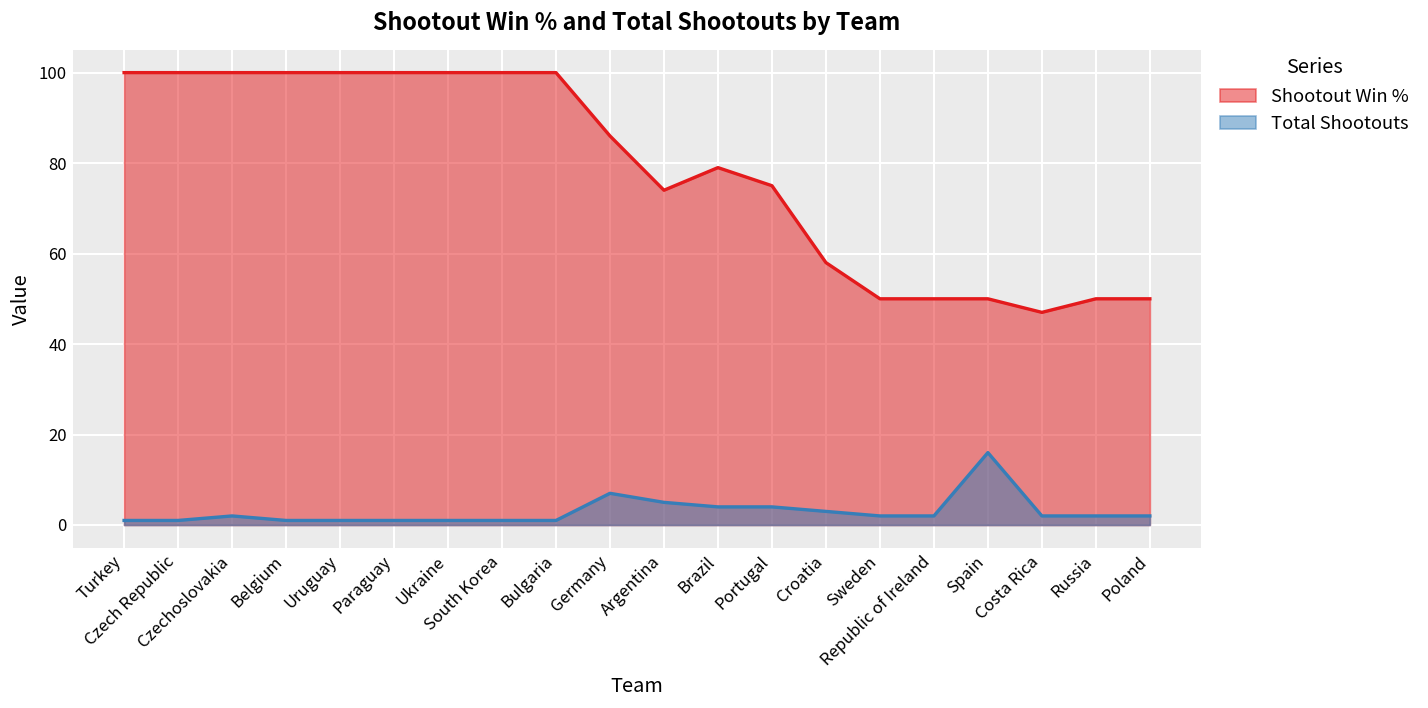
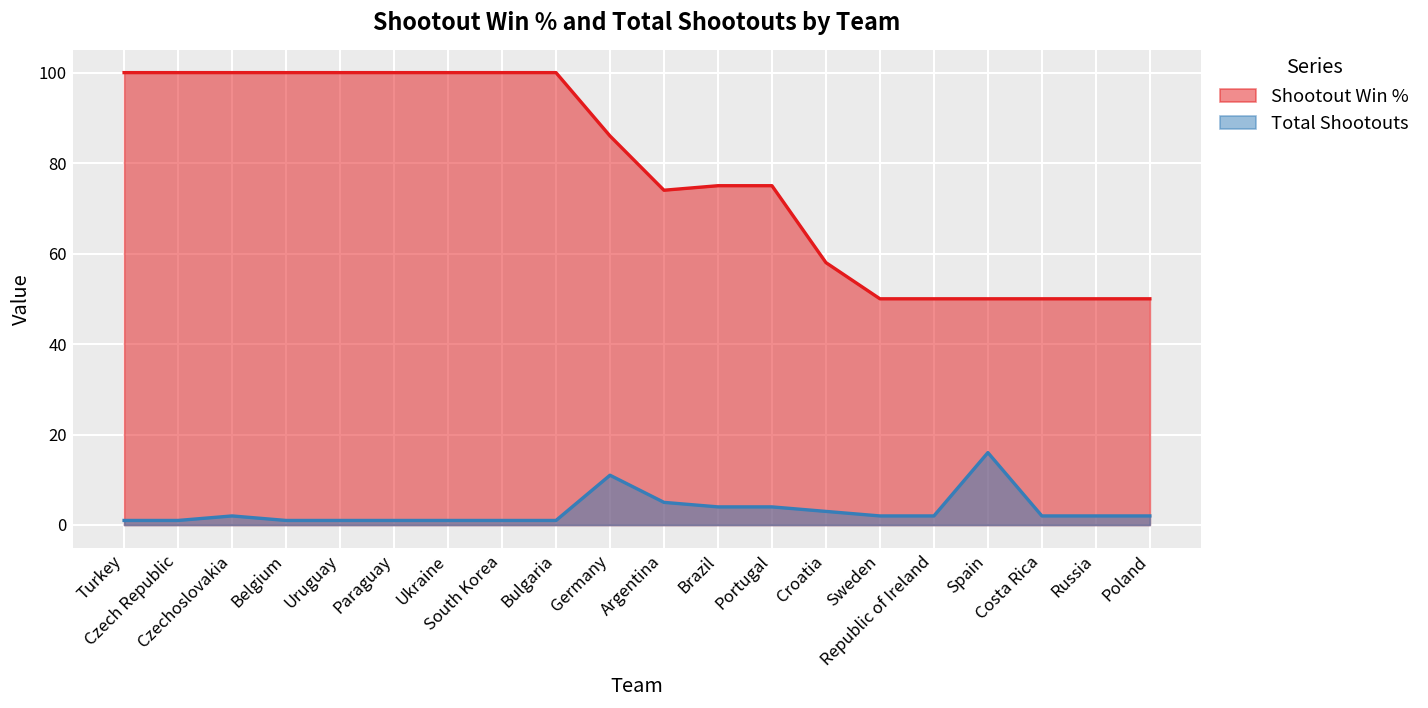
  {
    "Shootout Win %": {
      "Turkey": 100,
      "Czech Republic": 100,
      "Czechoslovakia": 100,
      "Belgium": 100,
      "Uruguay": 100,
      "Paraguay": 100,
      "Ukraine": 100,
      "South Korea": 100,
      "Bulgaria": 100,
      "Germany": 86,
      "Argentina": 74,
-     "Brazil": 79,
+     "Brazil": 75,
      "Portugal": 75,
      "Croatia": 58,
      "Sweden": 50,
      "Republic of Ireland": 50,
      "Spain": 50,
-     "Costa Rica": 47,
+     "Costa Rica": 50,
      "Russia": 50,
      "Poland": 50
    },
    "Total Shootouts": {
      "Turkey": 1,
      "Czech Republic": 1,
      "Czechoslovakia": 2,
      "Belgium": 1,
      "Uruguay": 1,
      "Paraguay": 1,
      "Ukraine": 1,
      "South Korea": 1,
      "Bulgaria": 1,
-     "Germany": 7,
+     "Germany": 11,
      "Argentina": 5,
      "Brazil": 4,
      "Portugal": 4,
      "Croatia": 3,
      "Sweden": 2,
      "Republic of Ireland": 2,
      "Spain": 16,
      "Costa Rica": 2,
      "Russia": 2,
      "Poland": 2
    }
  }
